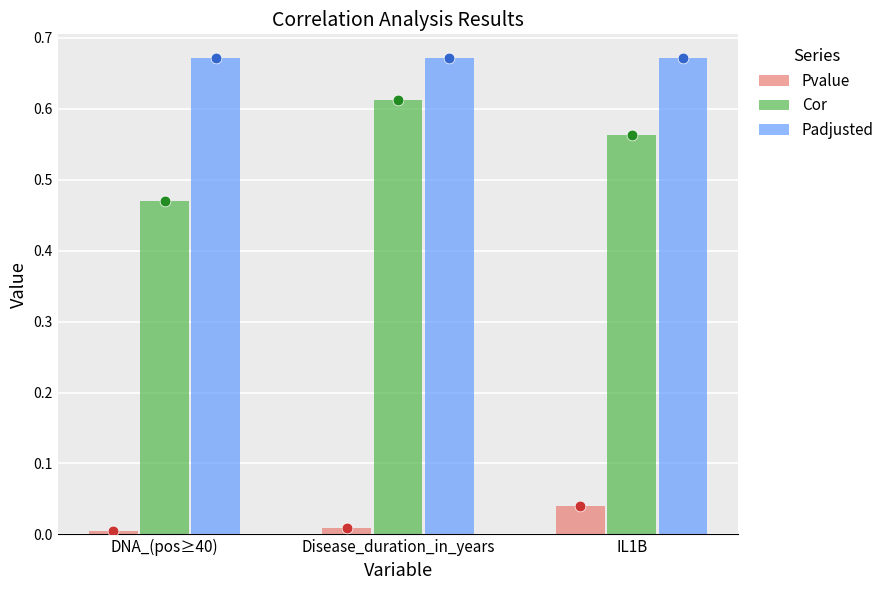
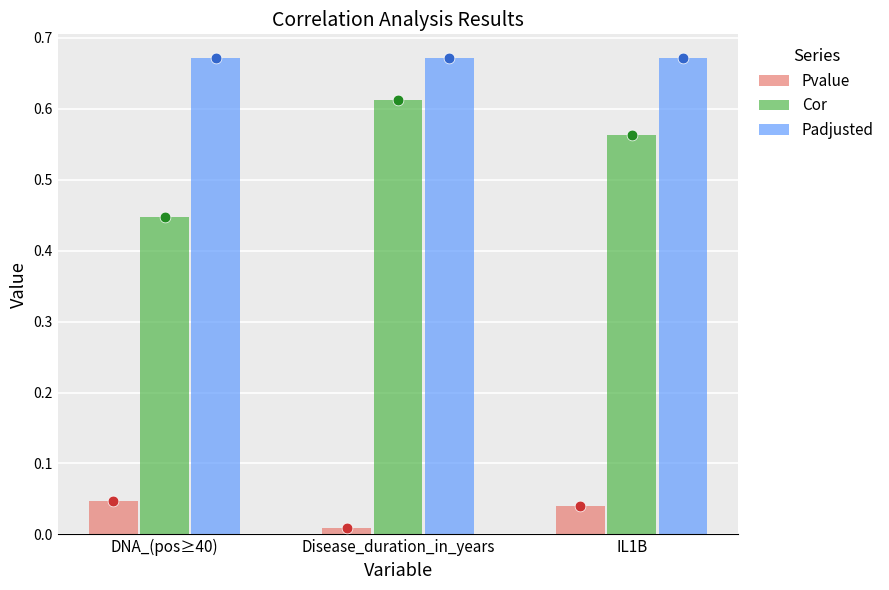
  {
    "Pvalue": {
-     "DNA_(pos≥40)": 0.00,
+     "DNA_(pos≥40)": 0.05,
      "Disease_duration_in_years": 0.01,
      "IL1B": 0.04
    },
    "Cor": {
-     "DNA_(pos≥40)": 0.47,
+     "DNA_(pos≥40)": 0.45,
      "Disease_duration_in_years": 0.61,
      "IL1B": 0.56
    },
    "Padjusted": {
      "DNA_(pos≥40)": 0.67,
      "Disease_duration_in_years": 0.67,
      "IL1B": 0.67
    }
  }
